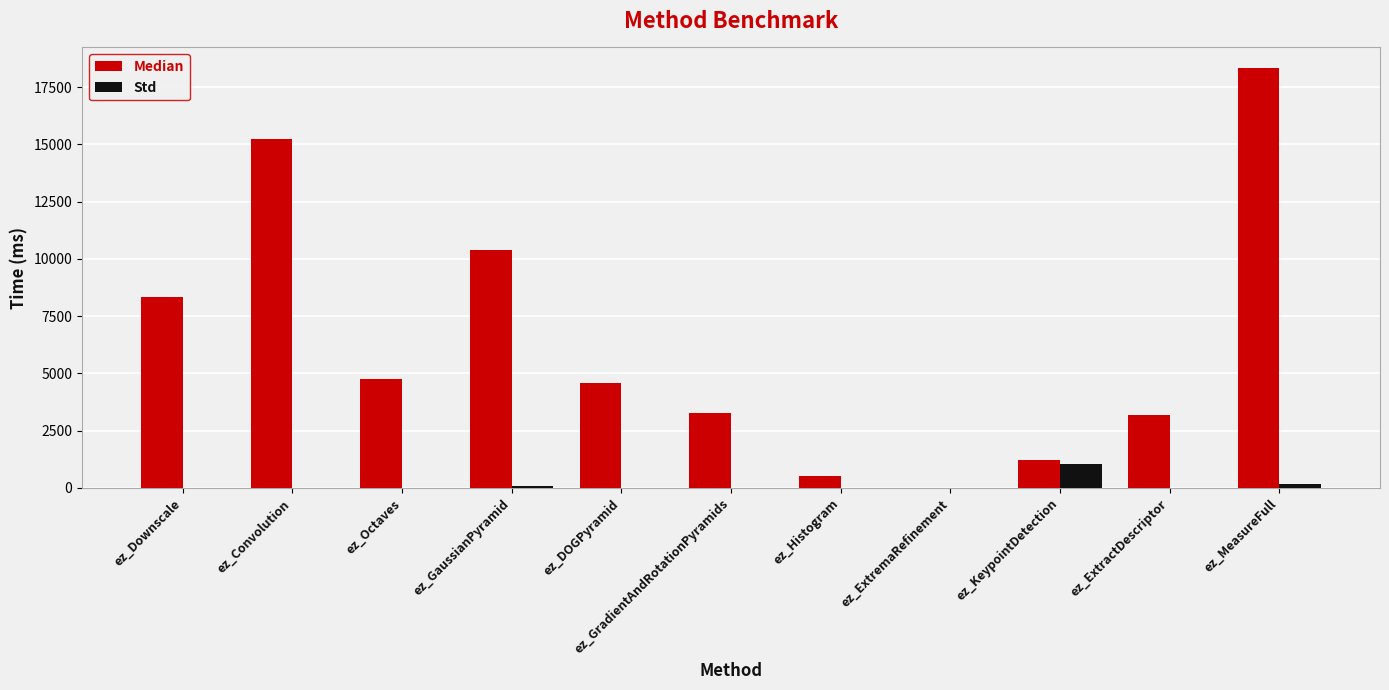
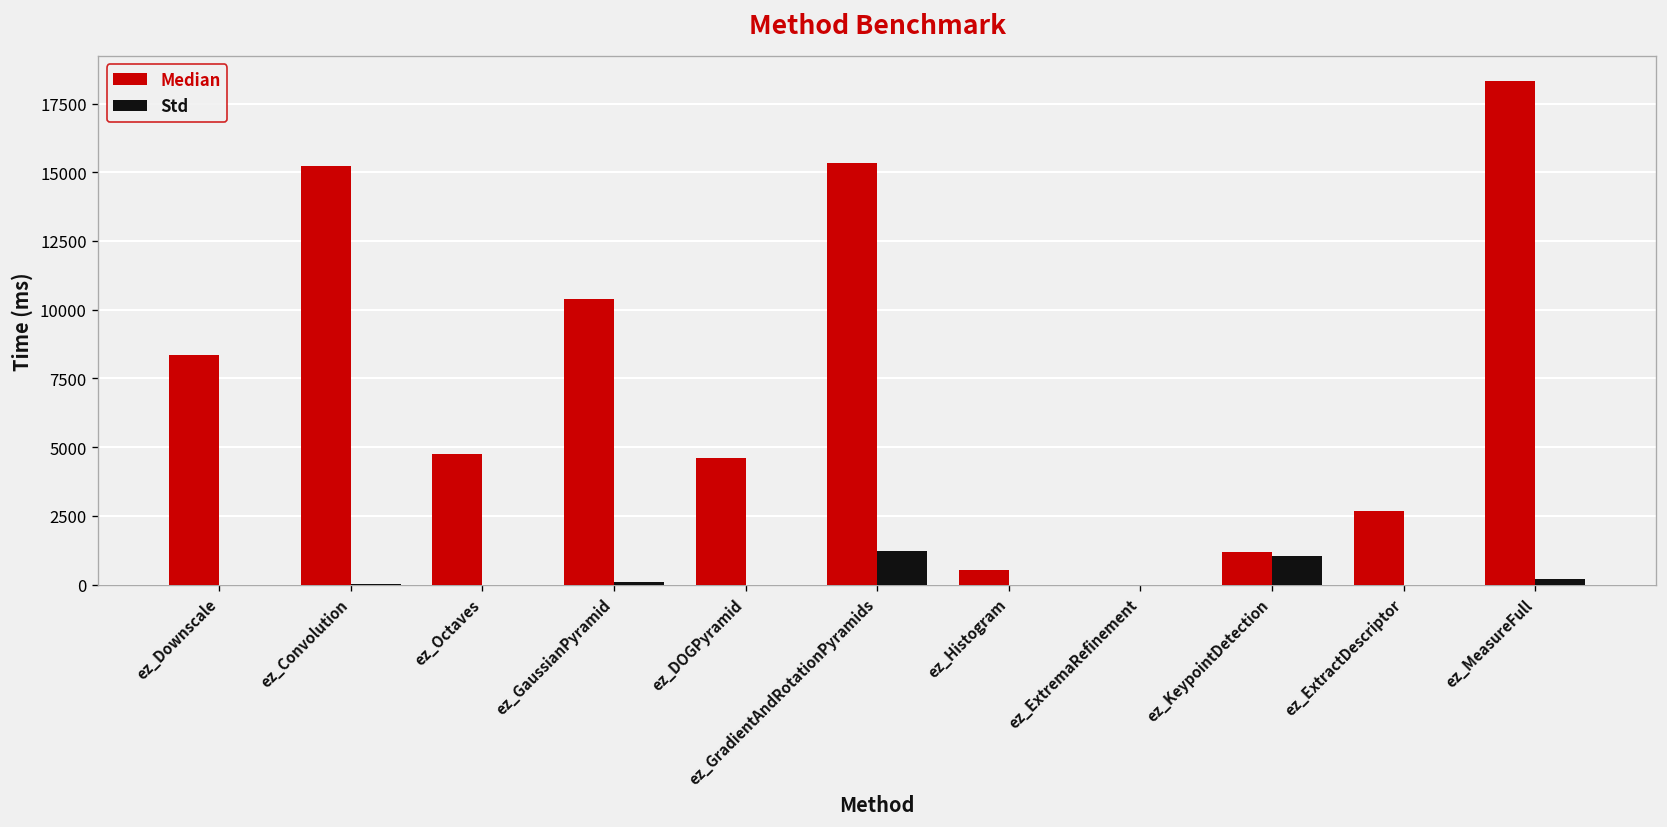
  {
    "Median": {
      "ez_Downscale": 8300,
      "ez_Convolution": 15200,
      "ez_Octaves": 4800,
      "ez_GaussianPyramid": 10400,
      "ez_DOGPyramid": 4600,
-     "ez_GradientAndRotationPyramids": 3300,
+     "ez_GradientAndRotationPyramids": 15300,
      "ez_Histogram": 500,
      "ez_ExtremaRefinement": 0,
      "ez_KeypointDetection": 1200,
-     "ez_ExtractDescriptor": 3200,
+     "ez_ExtractDescriptor": 2700,
      "ez_MeasureFull": 18300
    },
    "Std": {
      "ez_Downscale": 0,
      "ez_Octaves": 0,
      "ez_DOGPyramid": 0,
-     "ez_GradientAndRotationPyramids": 0,
+     "ez_GradientAndRotationPyramids": 1200,
      "ez_Histogram": 0,
      "ez_ExtremaRefinement": 0,
      "ez_KeypointDetection": 1000,
      "ez_MeasureFull": 200
    }
  }
